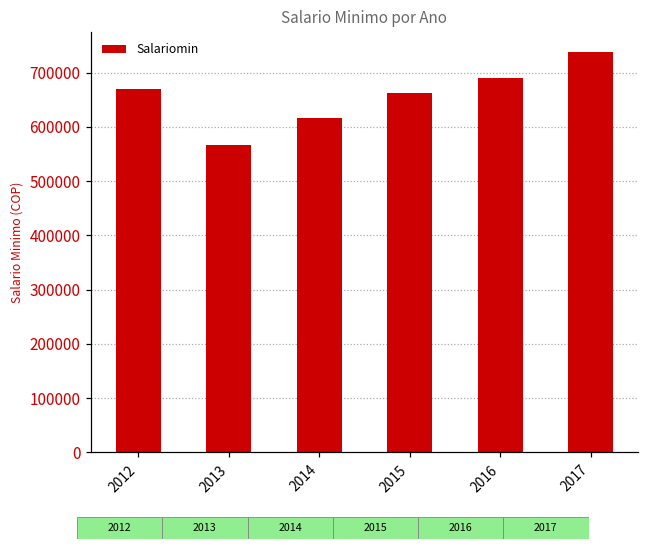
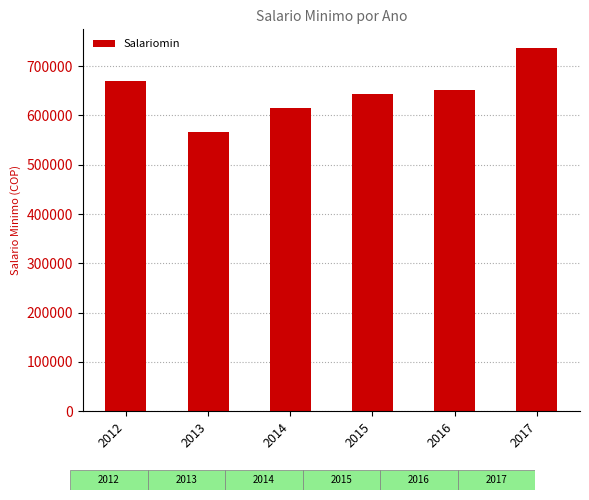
  {
    "2012": 670000,
    "2013": 570000,
    "2014": 620000,
-   "2015": 660000,
-   "2016": 690000,
+   "2015": 640000,
+   "2016": 650000,
    "2017": 740000
  }
